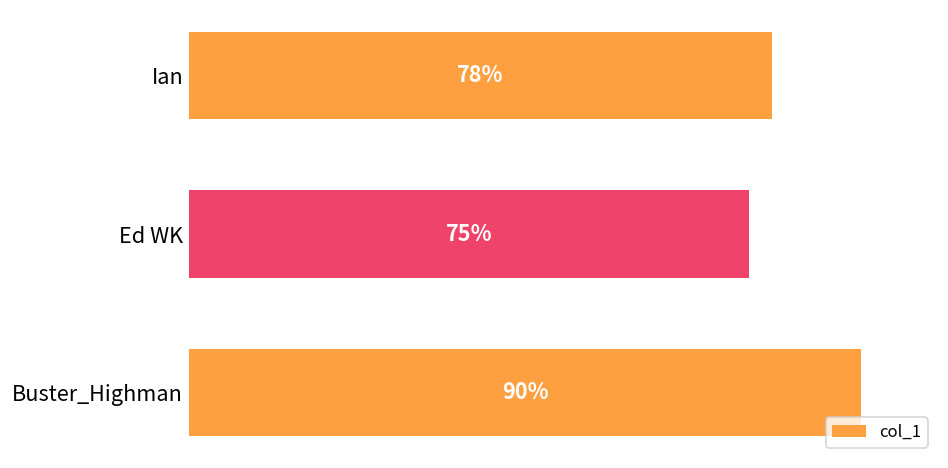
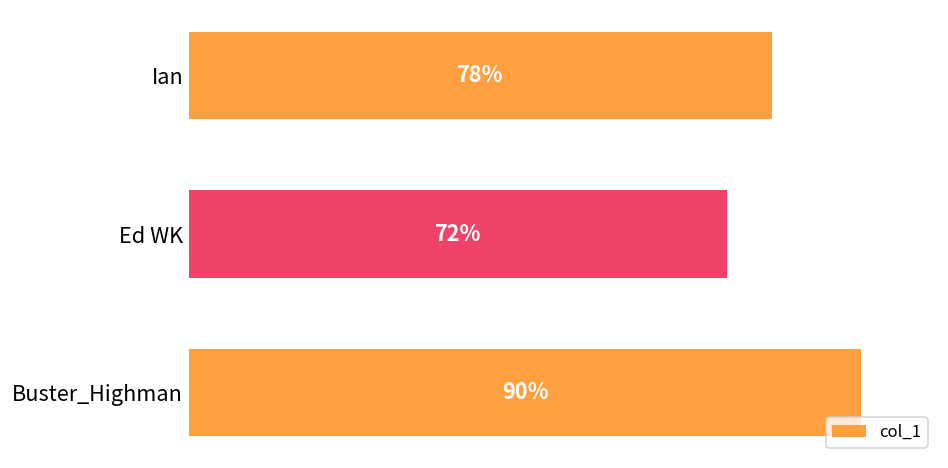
  {
    "Ian": "78%",
-   "Ed WK": "75%",
+   "Ed WK": "72%",
    "Buster_Highman": "90%"
  }
